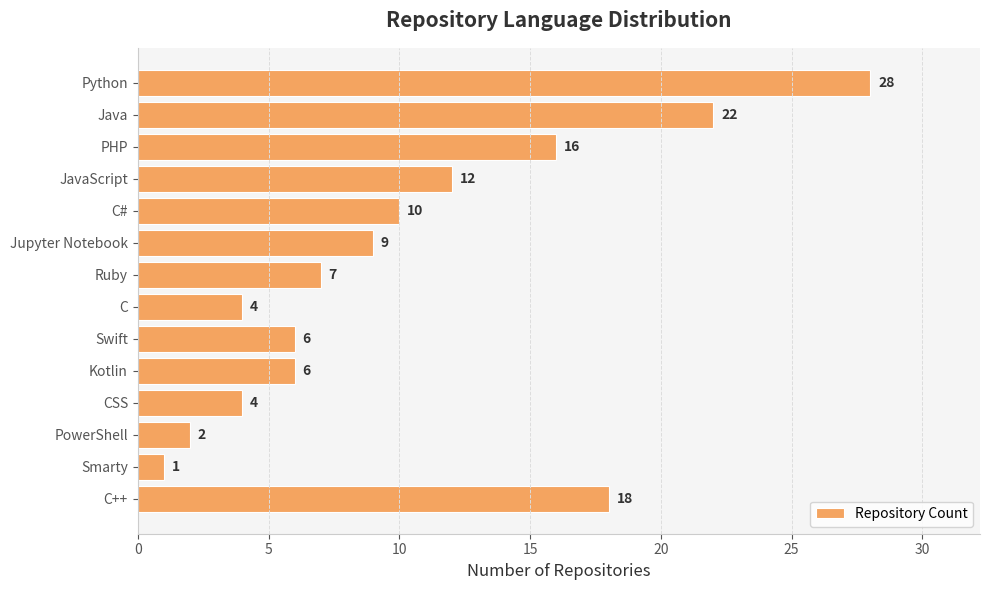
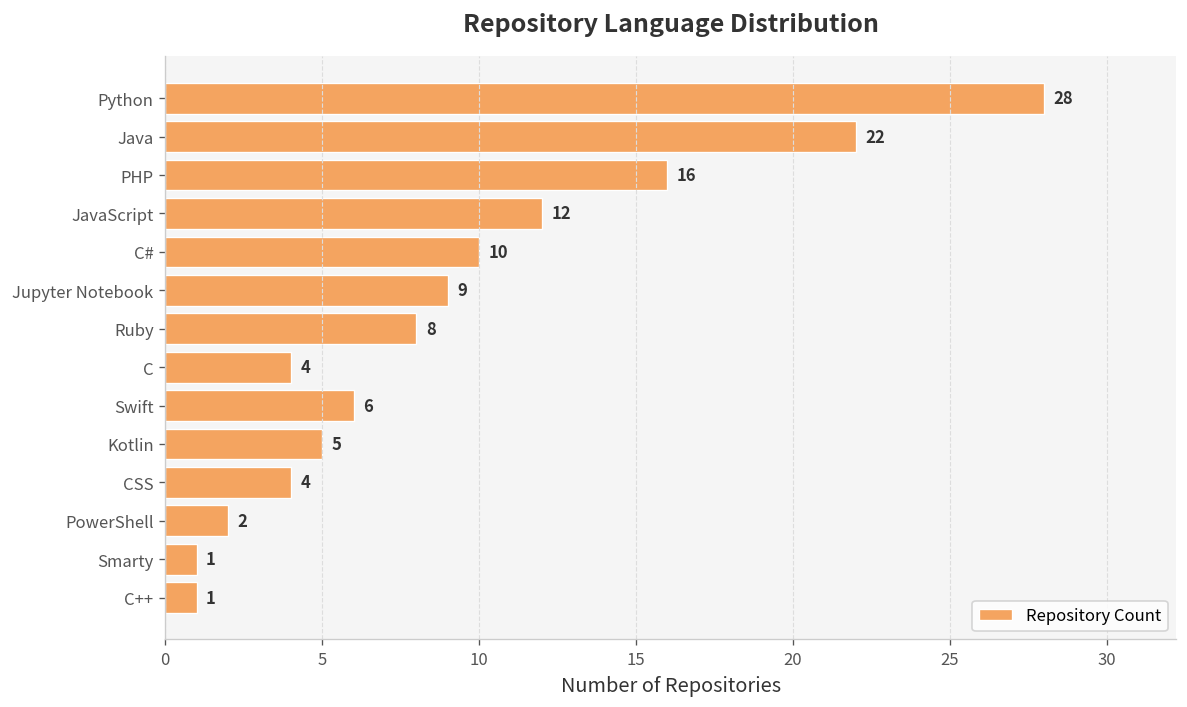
  {
    "Python": 28,
    "Java": 22,
    "PHP": 16,
    "JavaScript": 12,
    "C#": 10,
    "Jupyter Notebook": 9,
-   "Ruby": 7,
+   "Ruby": 8,
    "C": 4,
    "Swift": 6,
-   "Kotlin": 6,
+   "Kotlin": 5,
    "CSS": 4,
    "PowerShell": 2,
    "Smarty": 1,
-   "C++": 18
+   "C++": 1
  }
